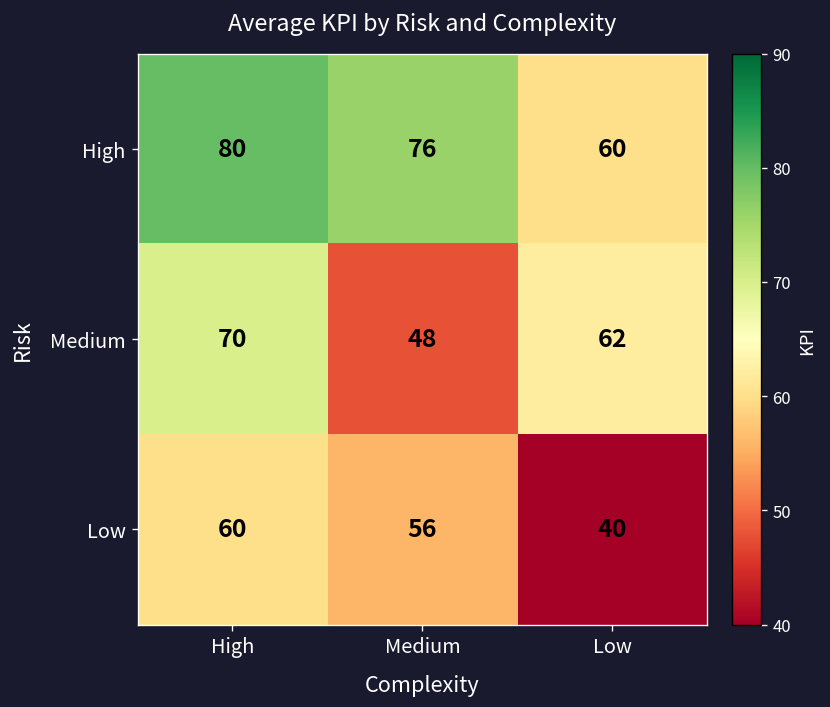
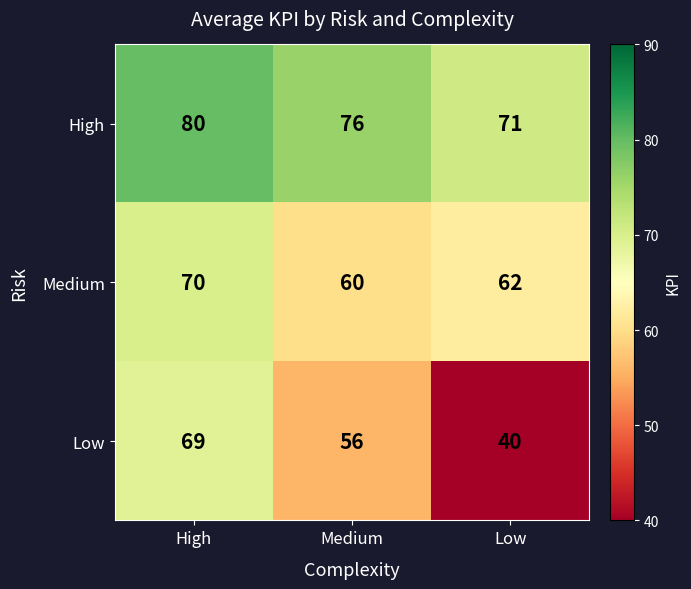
  {
    "High": {
      "High": 80,
      "Medium": 76,
-     "Low": 60
+     "Low": 71
    },
    "Medium": {
      "High": 70,
-     "Medium": 48,
+     "Medium": 60,
      "Low": 62
    },
    "Low": {
-     "High": 60,
+     "High": 69,
      "Medium": 56,
      "Low": 40
    }
  }
